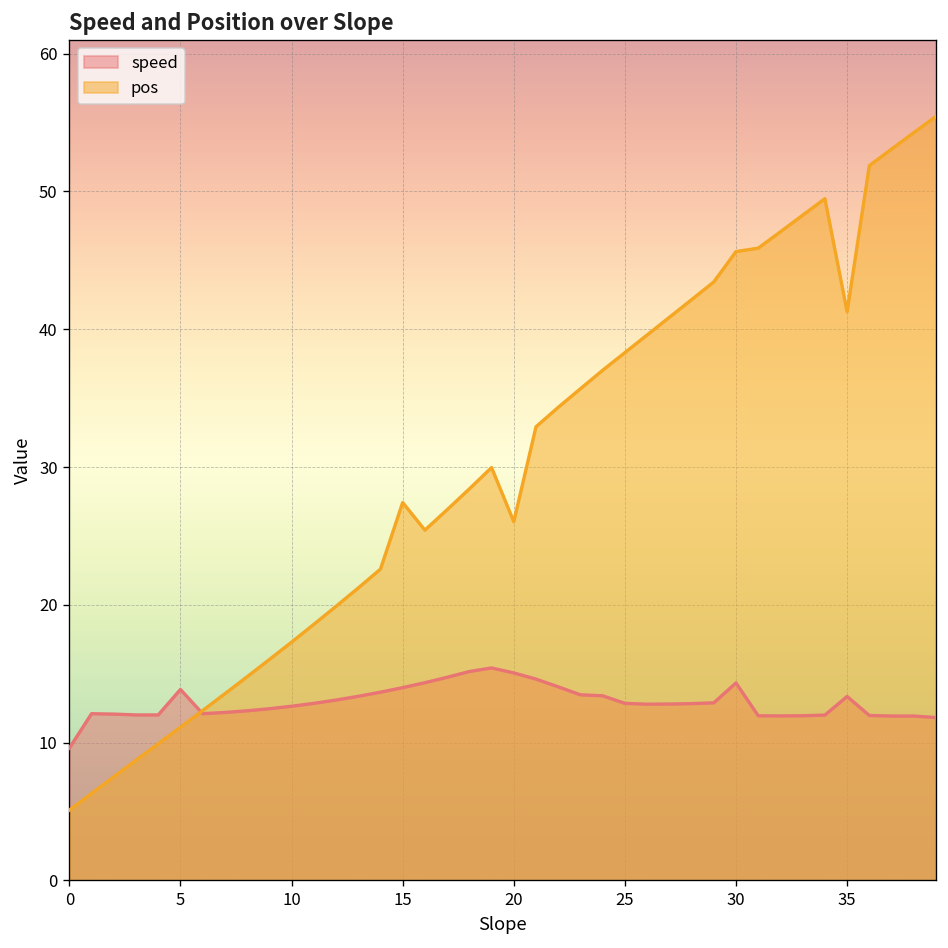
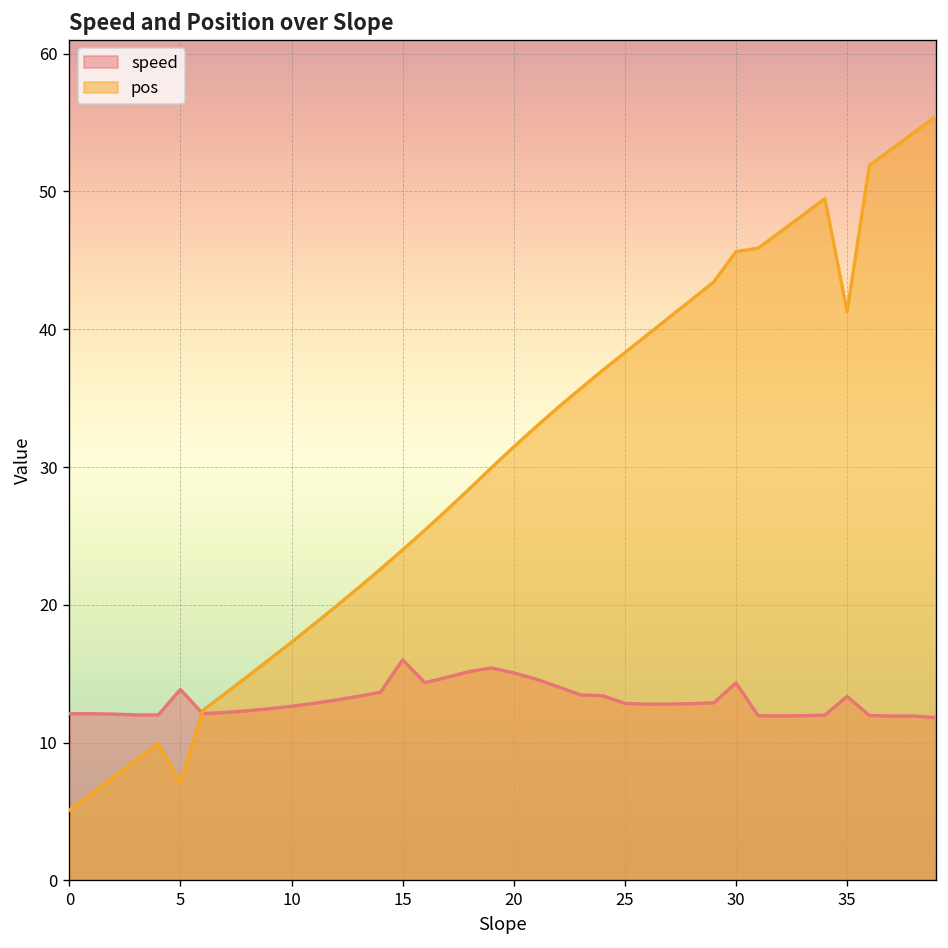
  {
    "speed": {
-     "0": 9.6,
+     "0": 12.1,
      "5": 13.9,
      "10": 12.6,
-     "15": 14.0,
+     "15": 16.0,
      "20": 15.1,
      "25": 12.9,
      "30": 14.3,
      "35": 13.4
    },
    "pos": {
      "0": 5.1,
-     "5": 11.1,
+     "5": 7.1,
      "10": 17.3,
-     "15": 27.4,
-     "20": 26.0,
+     "15": 24.0,
+     "20": 31.5,
      "25": 38.3,
      "30": 45.6,
      "35": 41.3
    }
  }
